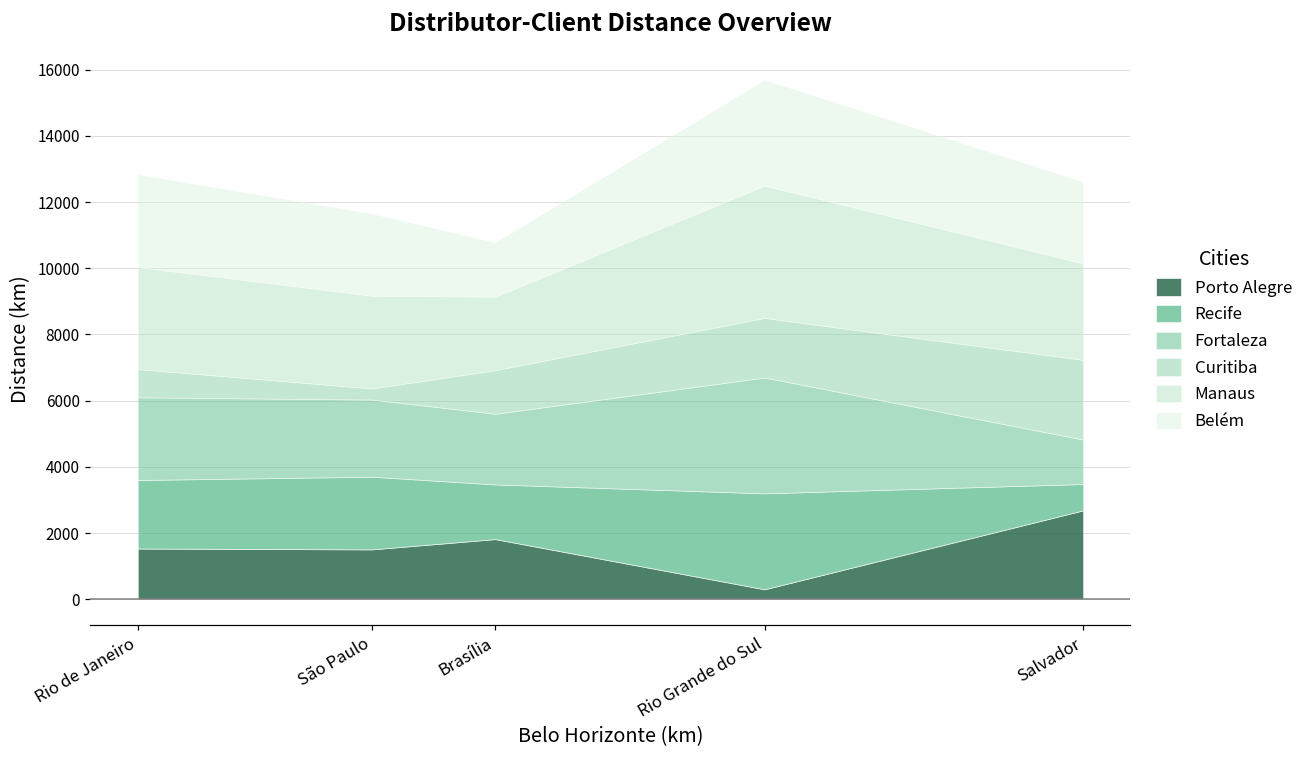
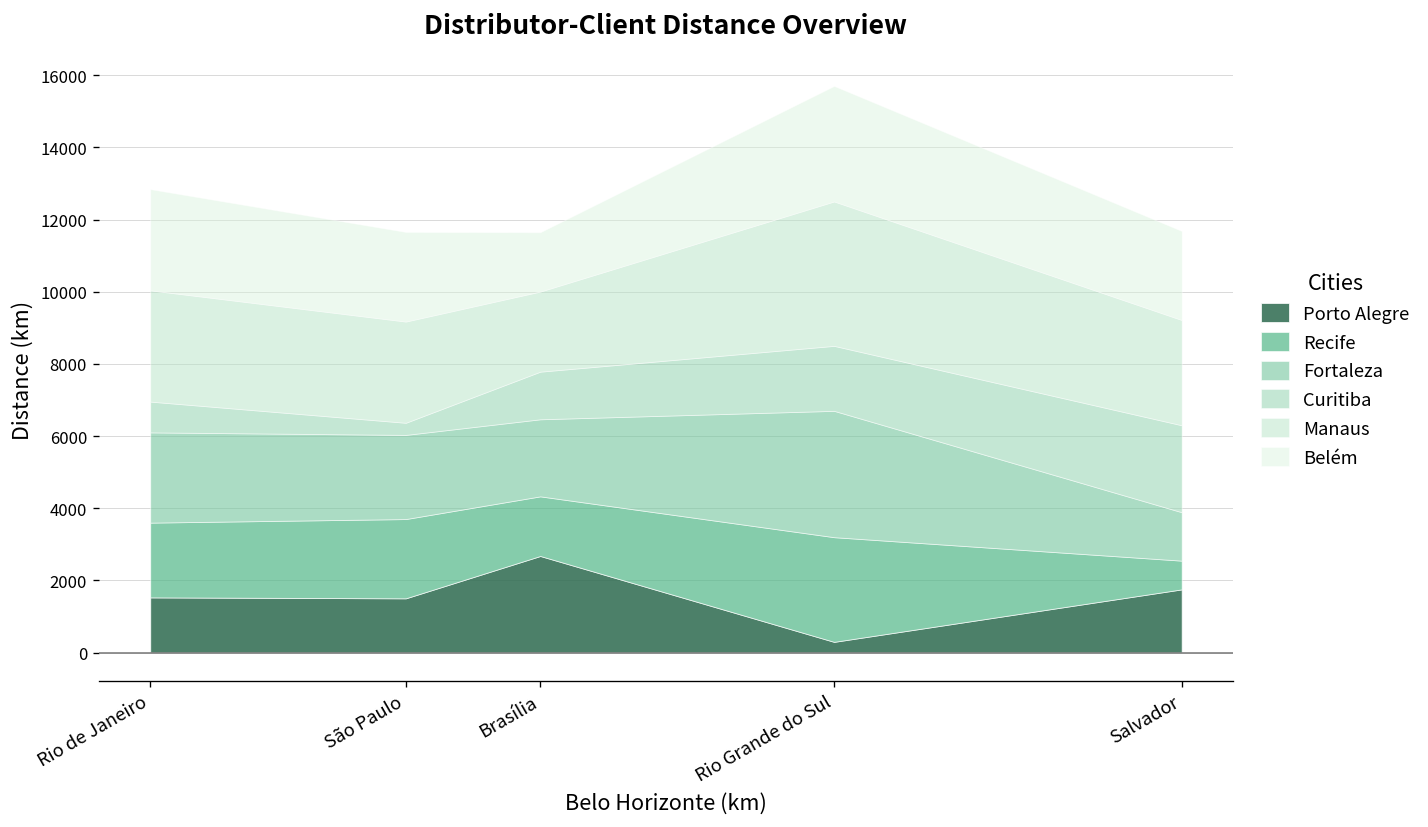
  {
    "Porto Alegre": {
      "Rio de Janeiro": 1500,
      "São Paulo": 1500,
-     "Brasília": 1800,
+     "Brasília": 2700,
      "Rio Grande do Sul": 300,
-     "Salvador": 2700
+     "Salvador": 1800
    }
  }
